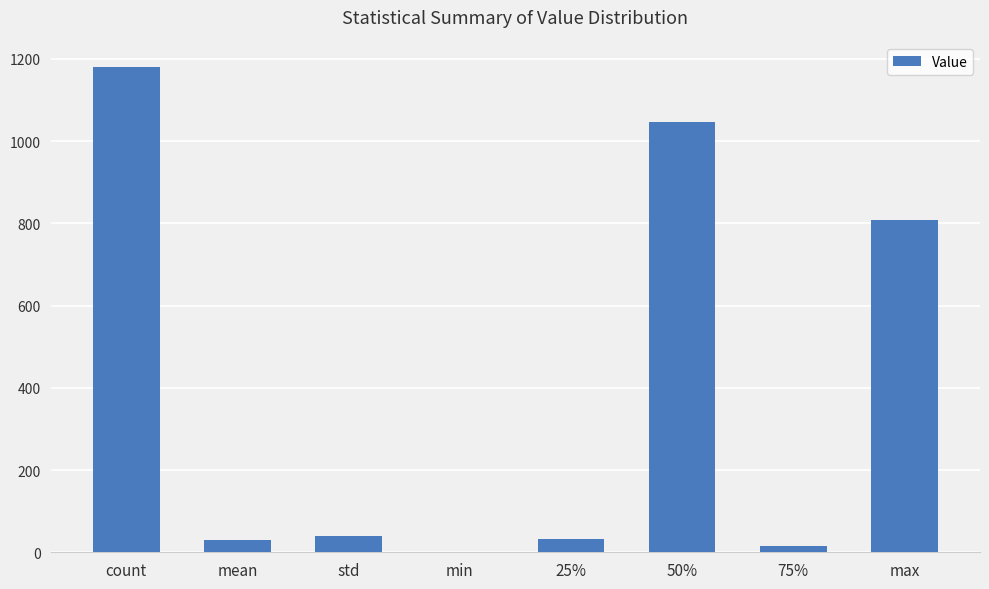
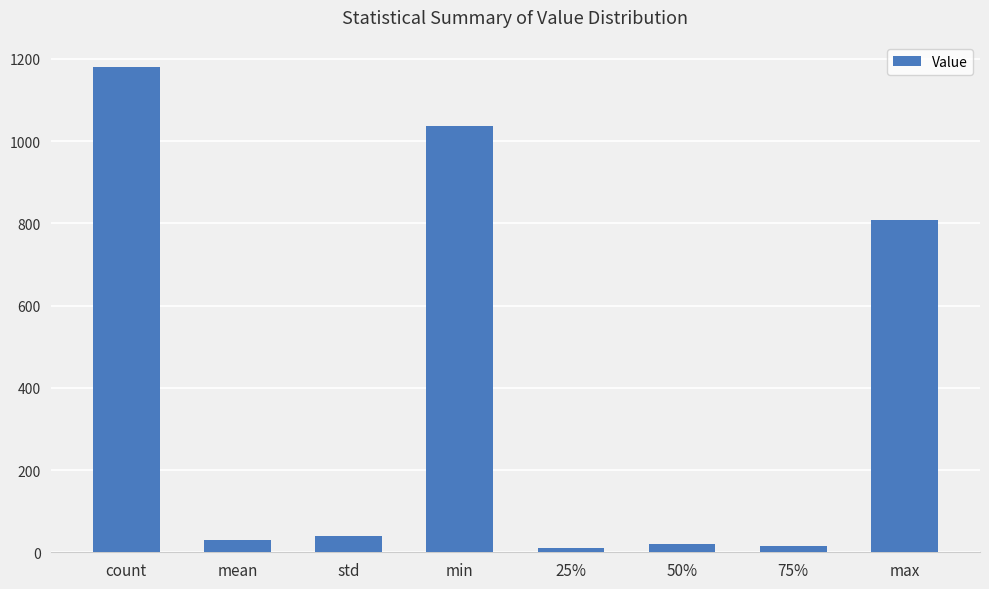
  {
    "count": 1180,
    "mean": 30,
    "std": 40,
-   "min": 0,
-   "25%": 30,
-   "50%": 1050,
+   "min": 1040,
+   "25%": 10,
+   "50%": 20,
    "75%": 20,
    "max": 810
  }
